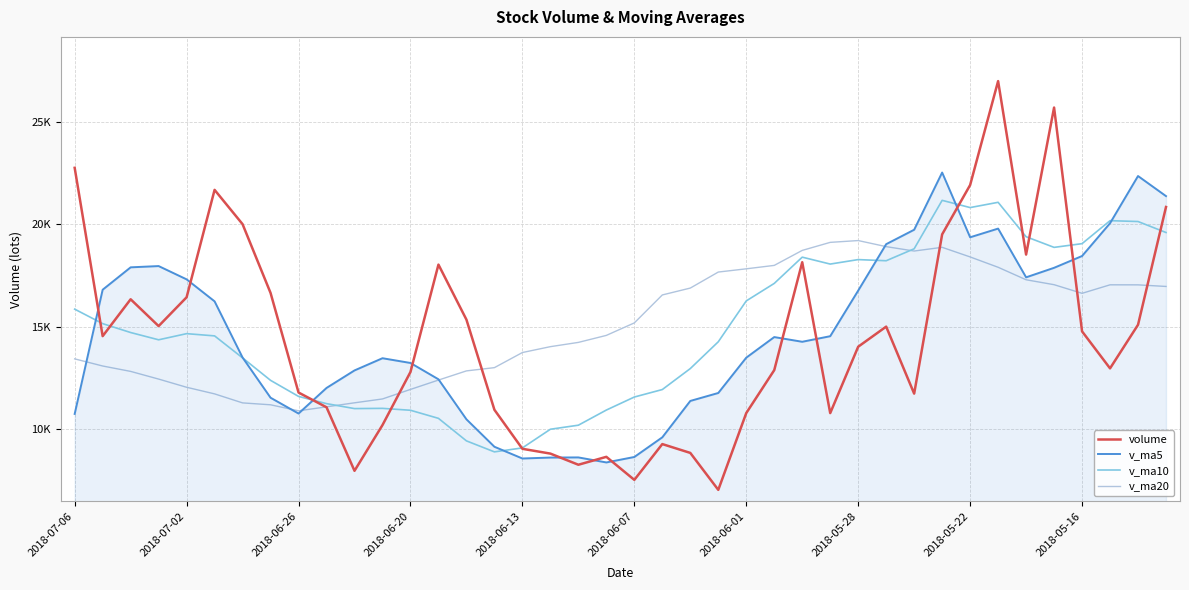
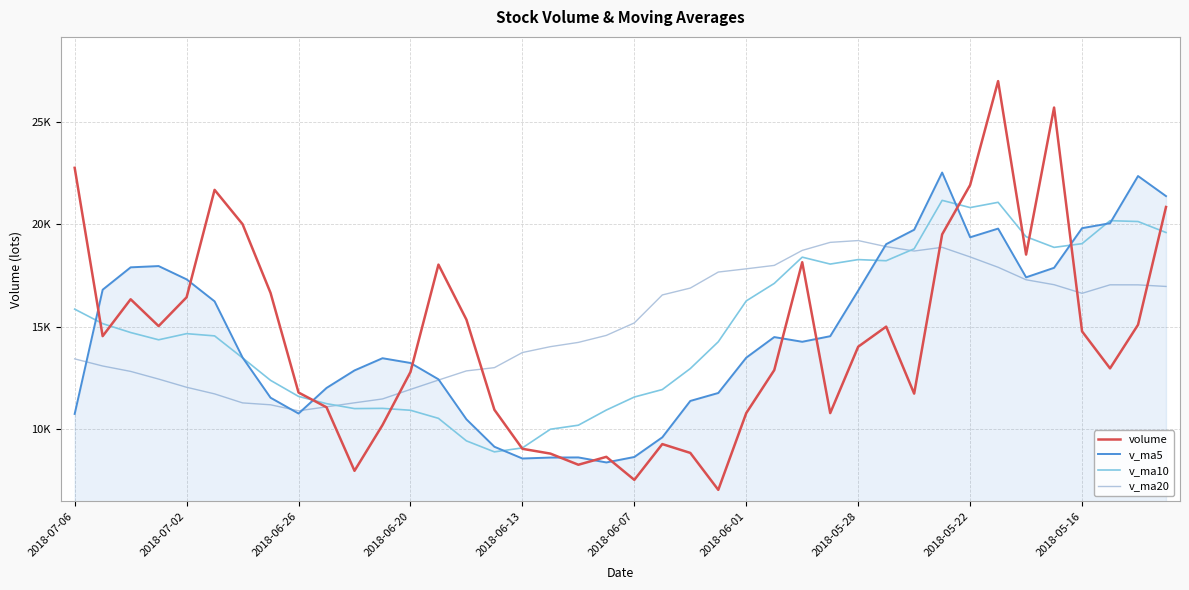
  {
    "volume": {
      "2018-07-06": 22800,
      "2018-07-02": 16400,
      "2018-06-26": 11800,
      "2018-06-20": 12800,
      "2018-06-07": 7500,
      "2018-06-01": 10800,
      "2018-05-28": 14000,
      "2018-05-22": 21900,
      "2018-05-16": 14800
    },
    "v_ma5": {
      "2018-07-06": 10700,
      "2018-07-02": 17300,
      "2018-06-26": 10800,
      "2018-06-20": 13200,
      "2018-06-13": 8600,
      "2018-06-07": 8600,
      "2018-06-01": 13500,
      "2018-05-28": 16800,
      "2018-05-22": 19400,
-     "2018-05-16": 18500
+     "2018-05-16": 19800
    }
  }
